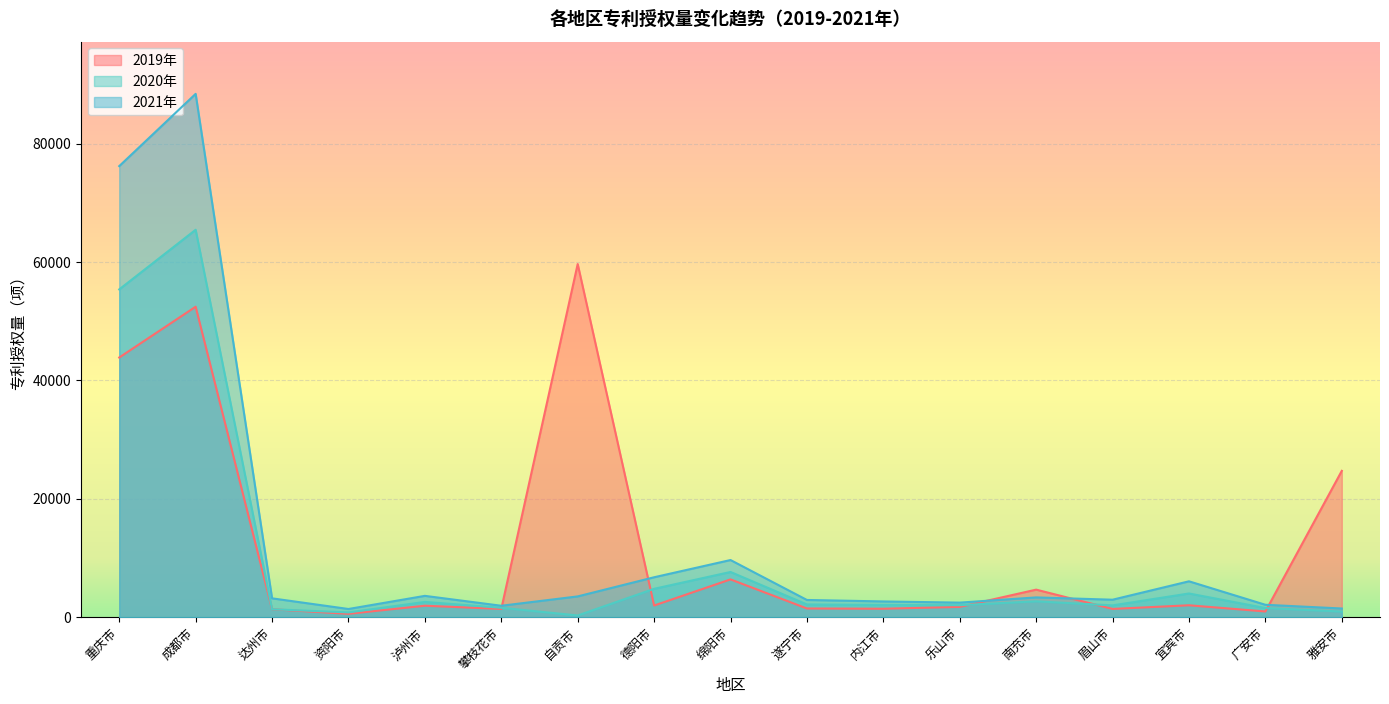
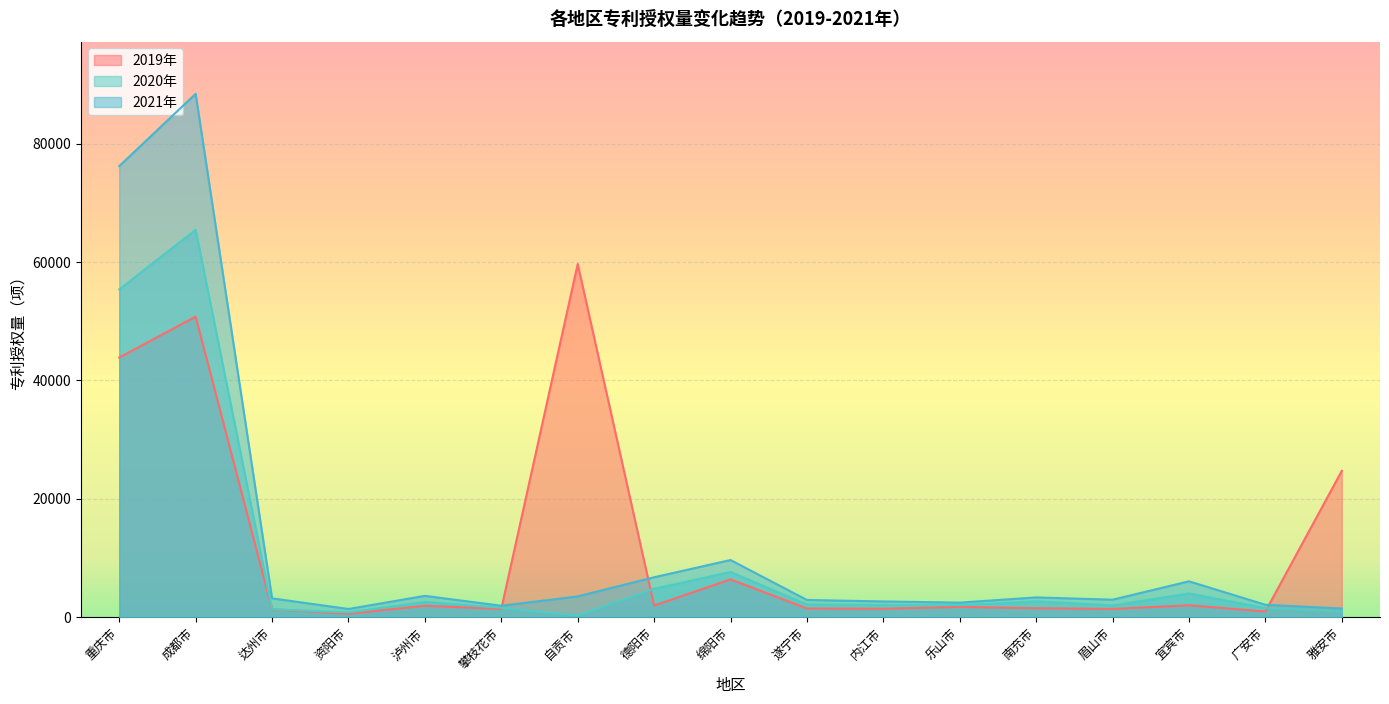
  {
    "2019年": {
      "重庆市": 44000,
-     "成都市": 52000,
+     "成都市": 51000,
      "泸州市": 2000,
      "自贡市": 60000,
      "德阳市": 2000,
      "绵阳市": 6000,
      "遂宁市": 1000,
      "内江市": 1000,
-     "南充市": 5000,
+     "南充市": 2000,
      "眉山市": 1000,
      "宜宾市": 2000,
      "广安市": 1000,
      "雅安市": 25000
    }
  }
